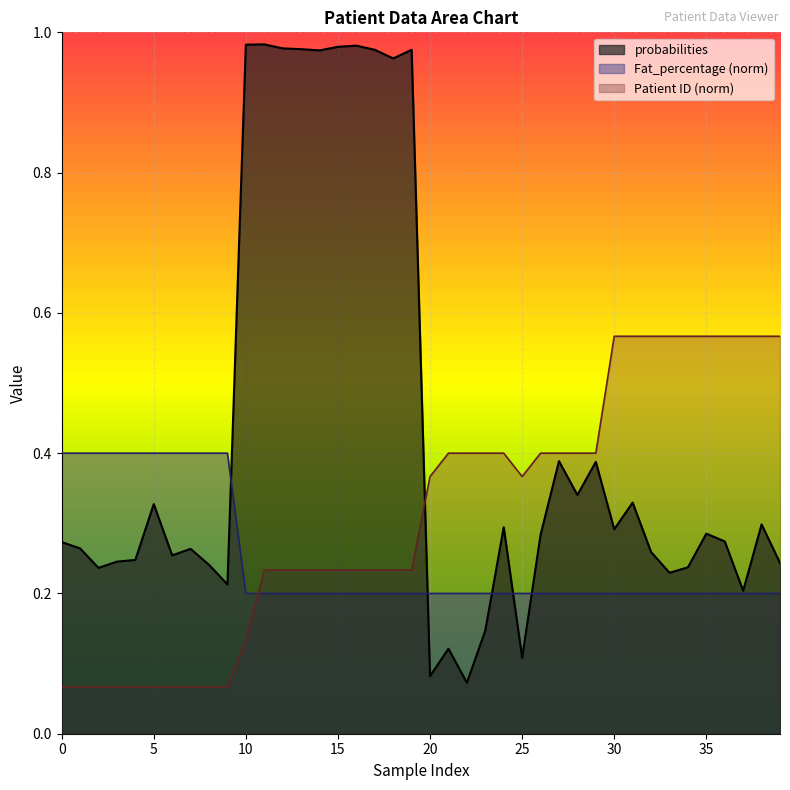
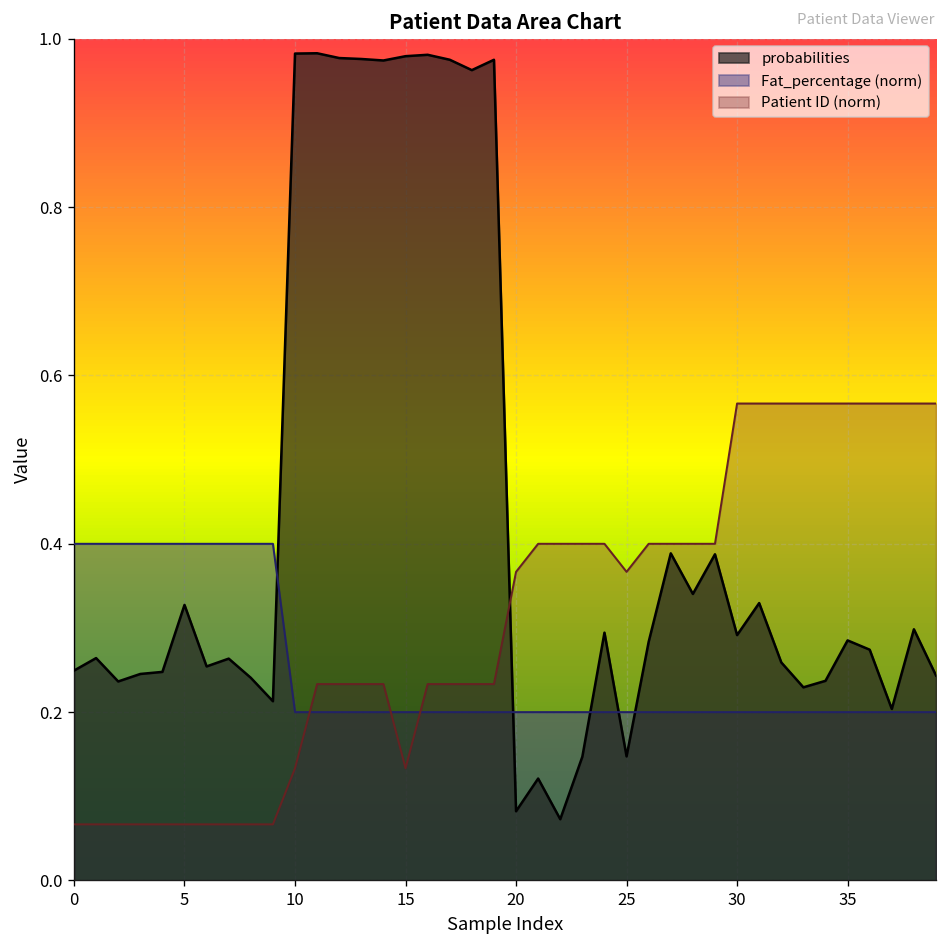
  {
    "probabilities": {
-     "0": 0.27,
+     "0": 0.25,
      "5": 0.33,
      "10": 0.98,
      "15": 0.98,
      "20": 0.08,
-     "25": 0.11,
+     "25": 0.15,
      "30": 0.29,
      "35": 0.29
    },
    "Fat_percentage (norm)": {
      "0": 0.40,
      "5": 0.40,
      "10": 0.20,
      "15": 0.20,
      "20": 0.20,
      "25": 0.20,
      "30": 0.20,
      "35": 0.20
    },
    "Patient ID (norm)": {
      "0": 0.07,
      "5": 0.07,
      "10": 0.13,
-     "15": 0.23,
+     "15": 0.13,
      "20": 0.37,
      "25": 0.37,
      "30": 0.57,
      "35": 0.57
    }
  }
